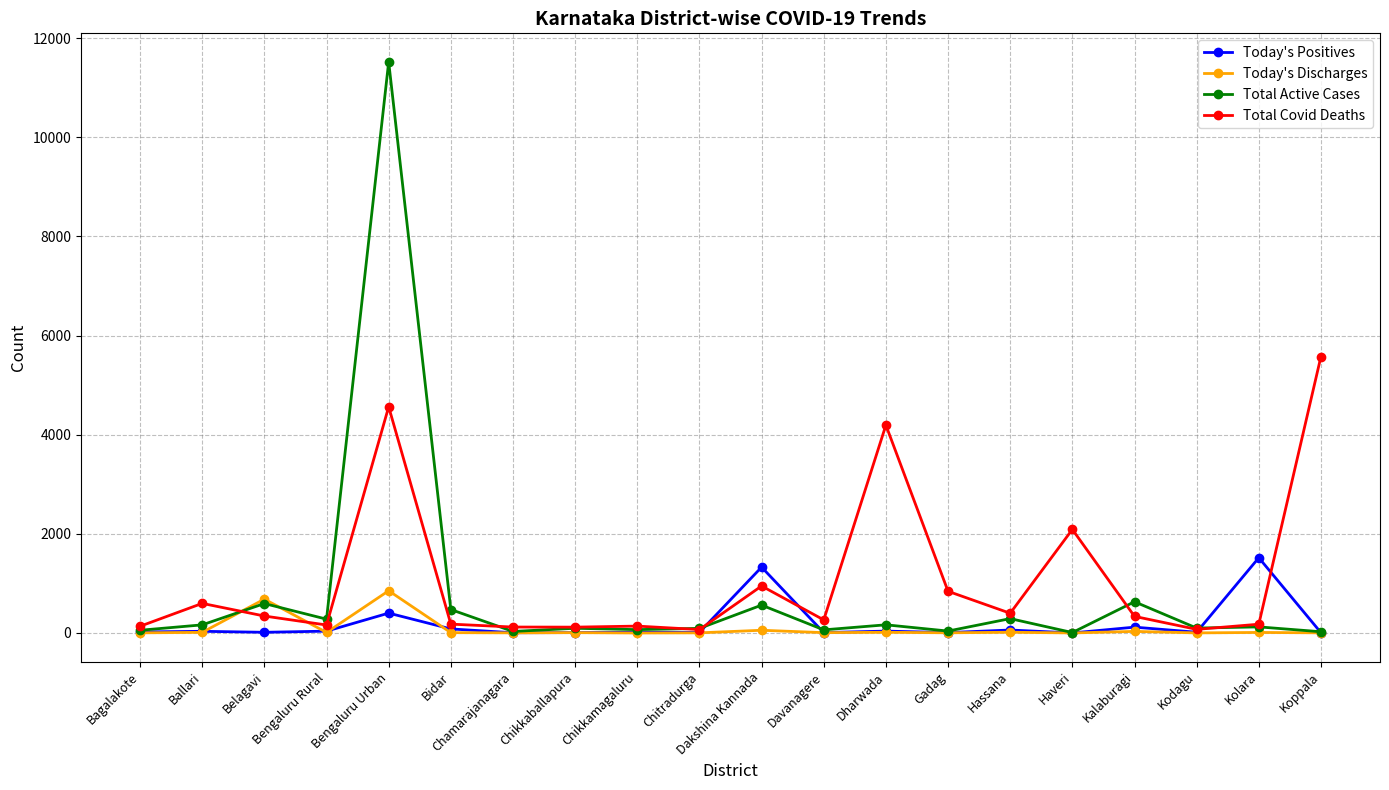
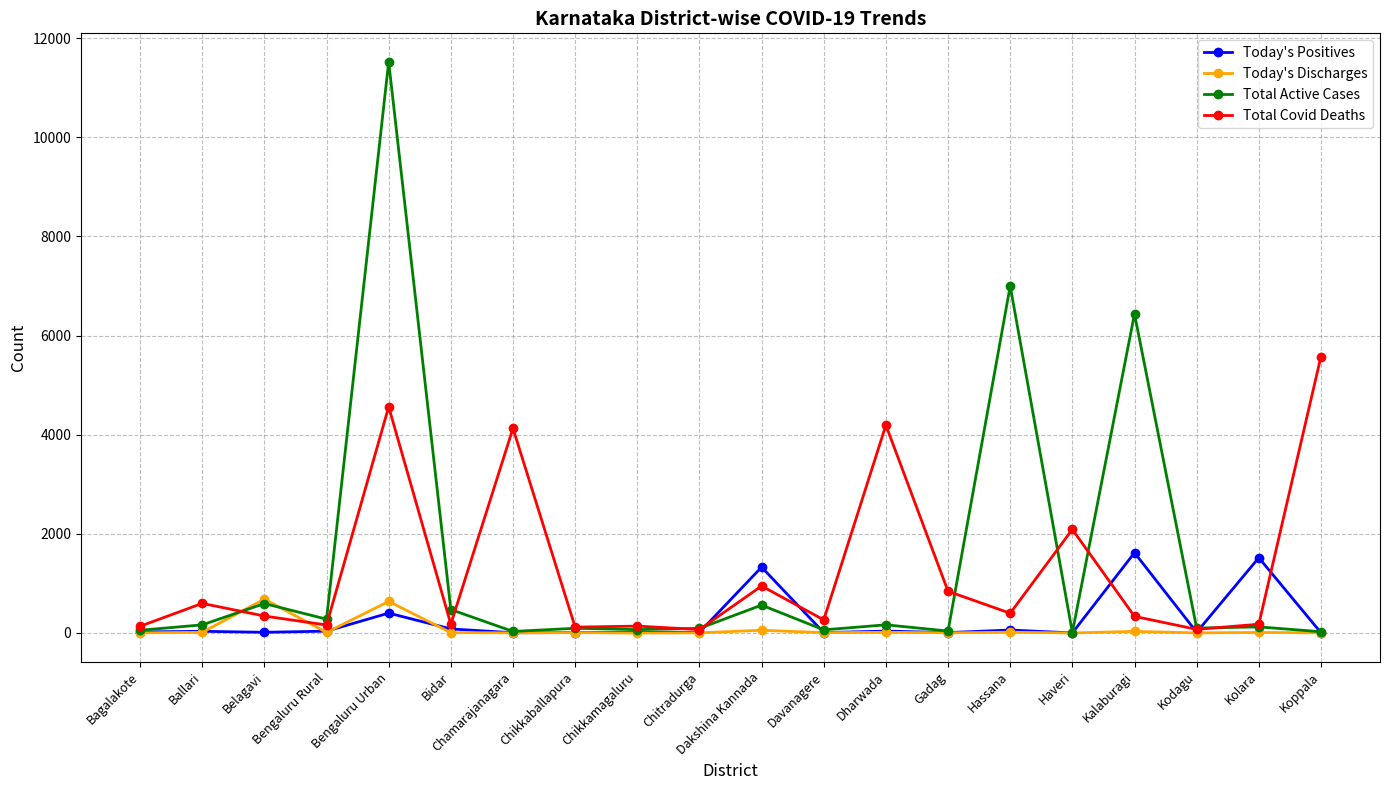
  {
    "Today's Positives": {
      "Belagavi": 0,
      "Bengaluru Urban": 400,
      "Bidar": 100,
      "Dakshina Kannada": 1300,
-     "Kalaburagi": 100,
+     "Kalaburagi": 1600,
      "Kolara": 1500
    },
    "Today's Discharges": {
      "Belagavi": 700,
-     "Bengaluru Urban": 900,
+     "Bengaluru Urban": 600,
      "Bidar": 0,
      "Dakshina Kannada": 100,
      "Kalaburagi": 0,
      "Kolara": 0
    },
    "Total Active Cases": {
      "Ballari": 200,
      "Belagavi": 600,
      "Bengaluru Rural": 300,
      "Bengaluru Urban": 11500,
      "Bidar": 500,
      "Chikkamagaluru": 100,
      "Dakshina Kannada": 600,
      "Davanagere": 100,
      "Dharwada": 200,
-     "Hassana": 300,
-     "Kalaburagi": 600,
+     "Hassana": 7000,
+     "Kalaburagi": 6400,
      "Kolara": 100
    },
    "Total Covid Deaths": {
      "Bagalakote": 100,
      "Ballari": 600,
      "Belagavi": 300,
      "Bengaluru Rural": 200,
      "Bengaluru Urban": 4600,
      "Bidar": 200,
-     "Chamarajanagara": 100,
+     "Chamarajanagara": 4100,
      "Chikkamagaluru": 100,
      "Dakshina Kannada": 900,
      "Davanagere": 300,
      "Dharwada": 4200,
      "Gadag": 800,
      "Hassana": 400,
      "Haveri": 2100,
      "Kalaburagi": 300,
      "Kolara": 200,
      "Koppala": 5600
    }
  }
